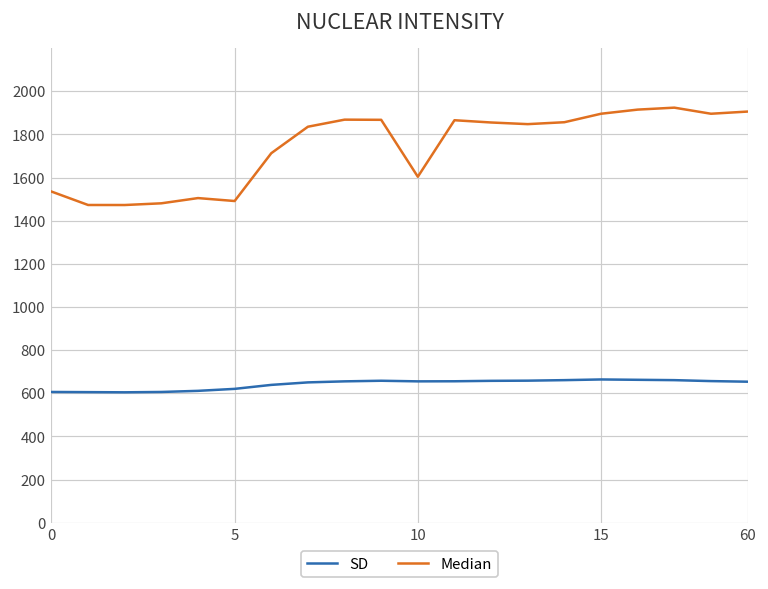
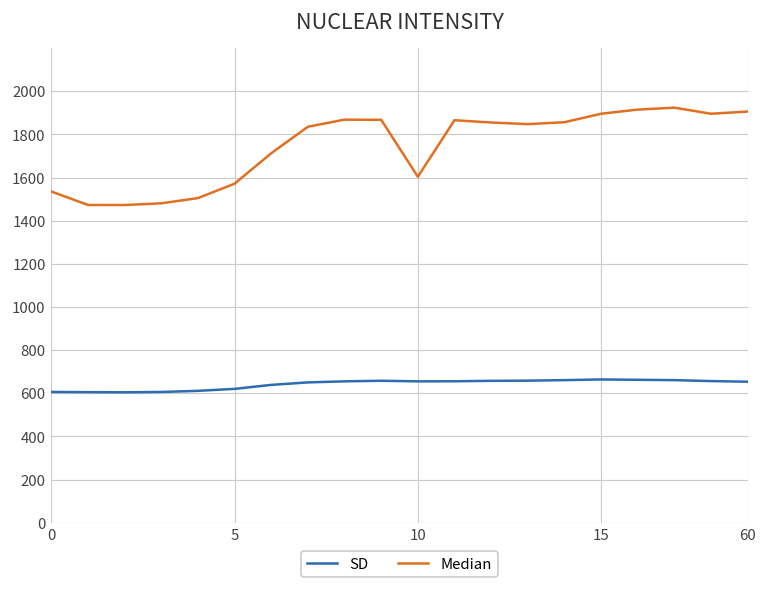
  {
    "SD": {
      "0": 610,
      "5": 620,
      "10": 660,
      "15": 660,
      "60": 650
    },
    "Median": {
      "0": 1540,
-     "5": 1490,
+     "5": 1570,
      "10": 1600,
      "15": 1900,
      "60": 1910
    }
  }
